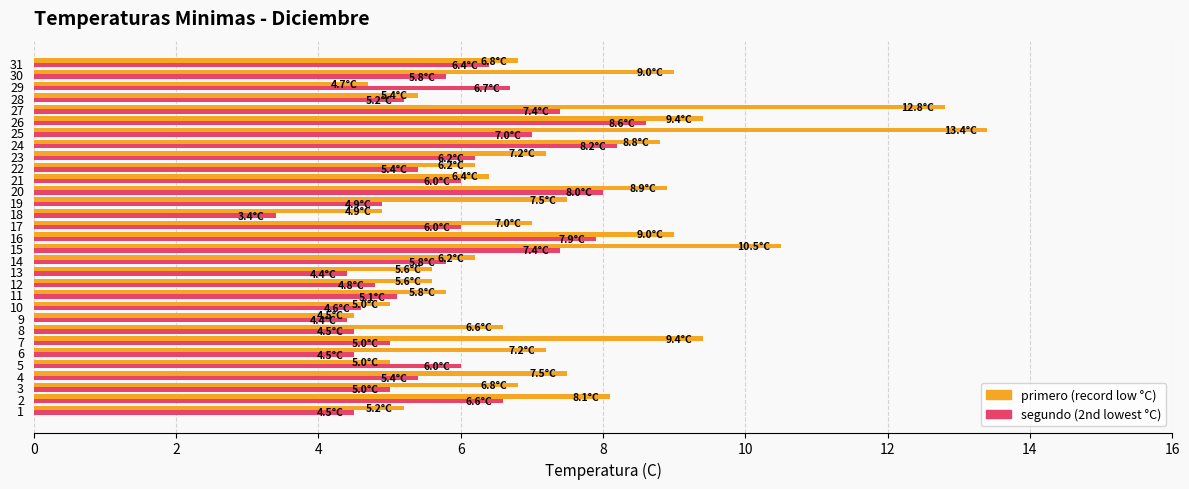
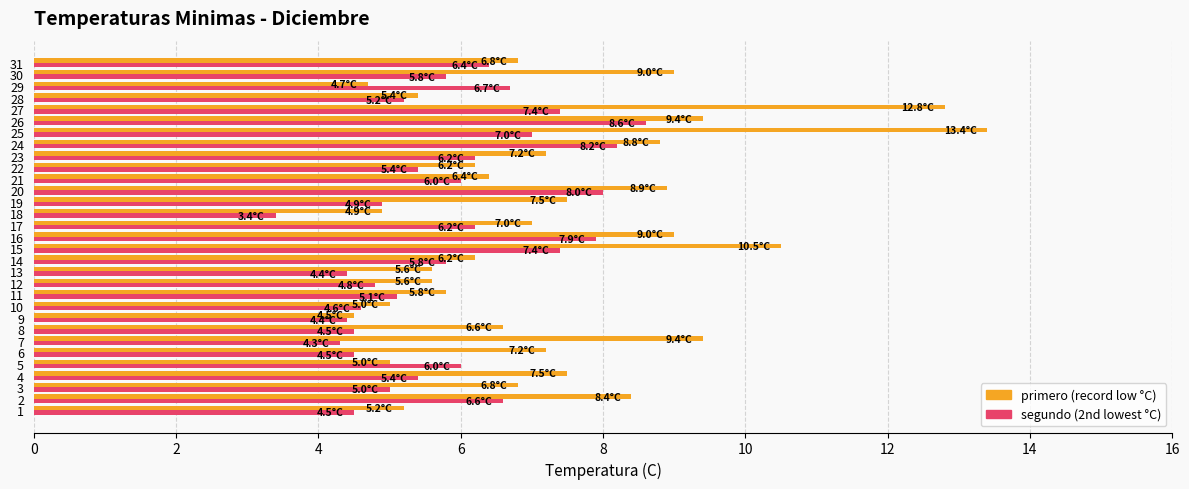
  {
    "primero (record low °C)": {
      "31": "6.8°C",
      "30": "9.0°C",
      "29": "4.7°C",
      "27": "12.8°C",
      "26": "9.4°C",
      "25": "13.4°C",
      "24": "8.8°C",
      "23": "7.2°C",
      "21": "6.4°C",
      "20": "8.9°C",
      "19": "7.5°C",
      "17": "7.0°C",
      "16": "9.0°C",
      "15": "10.5°C",
      "14": "6.2°C",
      "13": "5.6°C",
      "12": "5.6°C",
      "11": "5.8°C",
      "8": "6.6°C",
      "7": "9.4°C",
      "6": "7.2°C",
      "5": "5.0°C",
      "4": "7.5°C",
      "3": "6.8°C",
-     "2": "8.1°C",
+     "2": "8.4°C",
      "1": "5.2°C"
    },
    "segundo (2nd lowest °C)": {
      "31": "6.4°C",
      "30": "5.8°C",
      "29": "6.7°C",
      "27": "7.4°C",
      "26": "8.6°C",
      "25": "7.0°C",
      "24": "8.2°C",
      "22": "5.4°C",
      "21": "6.0°C",
      "20": "8.0°C",
      "18": "3.4°C",
-     "17": "6.0°C",
+     "17": "6.2°C",
      "16": "7.9°C",
      "15": "7.4°C",
      "14": "5.8°C",
      "13": "4.4°C",
      "12": "4.8°C",
      "8": "4.5°C",
-     "7": "5.0°C",
+     "7": "4.3°C",
      "6": "4.5°C",
      "5": "6.0°C",
      "4": "5.4°C",
      "3": "5.0°C",
      "2": "6.6°C",
      "1": "4.5°C"
    }
  }
